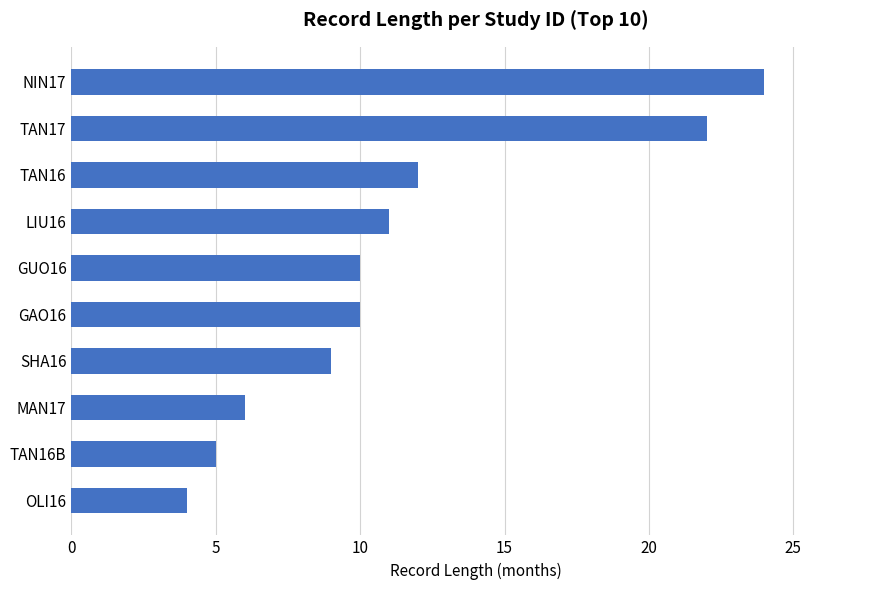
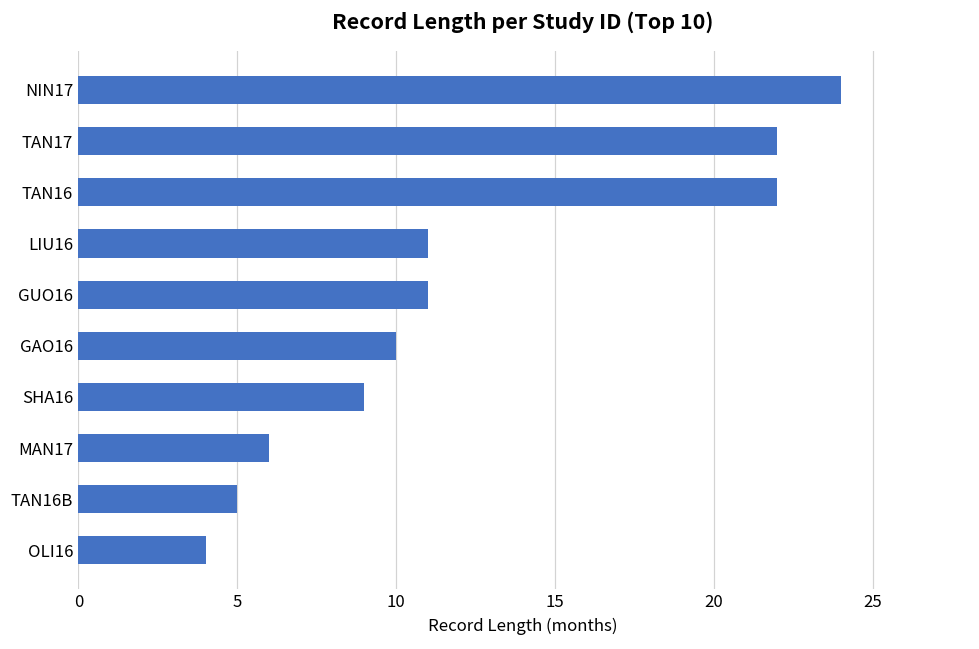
  {
    "NIN17": 24,
    "TAN17": 22,
-   "TAN16": 12,
+   "TAN16": 22,
    "LIU16": 11,
-   "GUO16": 10,
+   "GUO16": 11,
    "GAO16": 10,
    "SHA16": 9,
    "MAN17": 6,
    "TAN16B": 5,
    "OLI16": 4
  }
